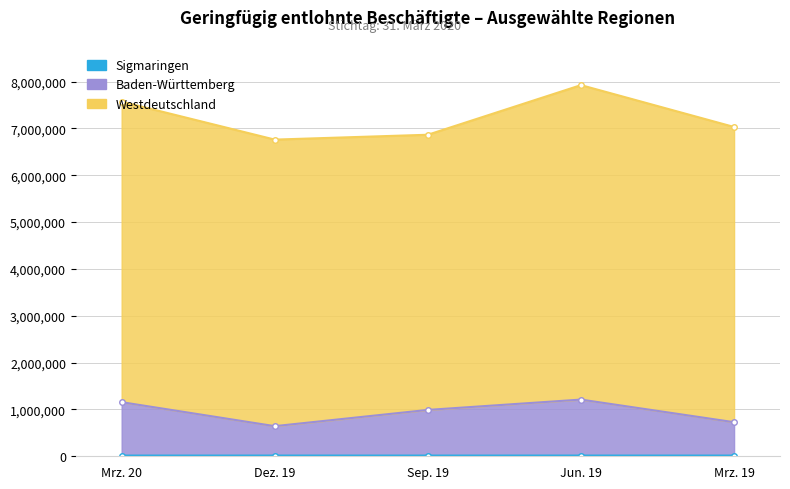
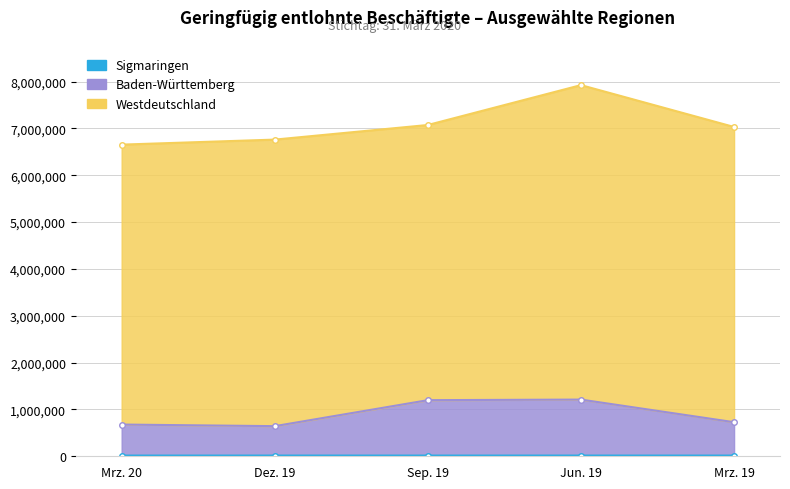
  {
    "Sigmaringen": {
      "Mrz. 20": "0",
      "Dez. 19": "0",
      "Sep. 19": "0",
      "Jun. 19": "0",
      "Mrz. 19": "0"
    },
    "Baden-Württemberg": {
-     "Mrz. 20": "1,100,000",
+     "Mrz. 20": "700,000",
      "Dez. 19": "600,000",
-     "Sep. 19": "1,000,000",
+     "Sep. 19": "1,200,000",
      "Jun. 19": "1,200,000",
      "Mrz. 19": "700,000"
    },
    "Westdeutschland": {
-     "Mrz. 20": "6,400,000",
+     "Mrz. 20": "6,000,000",
      "Dez. 19": "6,100,000",
      "Sep. 19": "5,900,000",
      "Jun. 19": "6,700,000",
      "Mrz. 19": "6,300,000"
    }
  }
